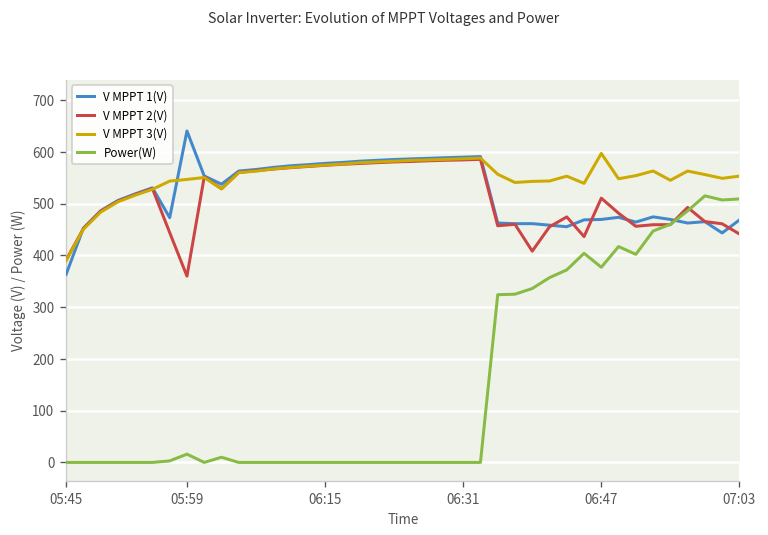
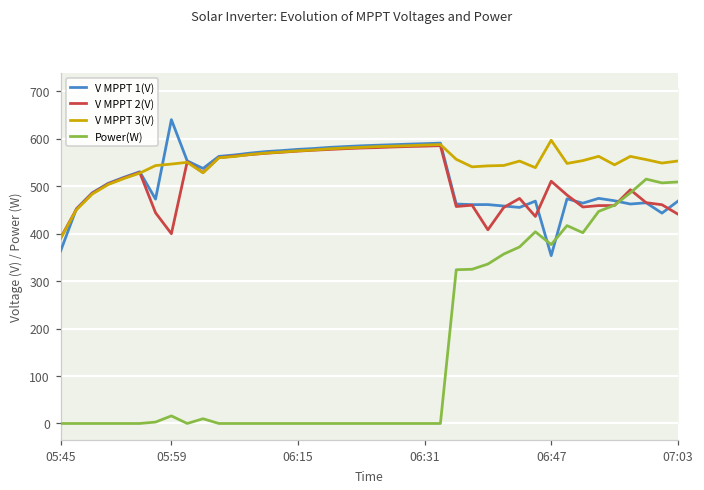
  {
    "V MPPT 1(V)": {
      "05:45": 360,
      "05:59": 640,
-     "06:47": 470,
+     "06:47": 350,
      "07:03": 470
    },
    "V MPPT 2(V)": {
-     "05:59": 360,
+     "05:59": 400,
      "06:47": 510,
      "07:03": 440
    },
    "V MPPT 3(V)": {
      "05:59": 550,
      "06:47": 600,
      "07:03": 550
    },
    "Power(W)": {
      "05:45": 0,
      "05:59": 20,
      "06:15": 0,
      "06:31": 0,
      "06:47": 380,
      "07:03": 510
    }
  }
